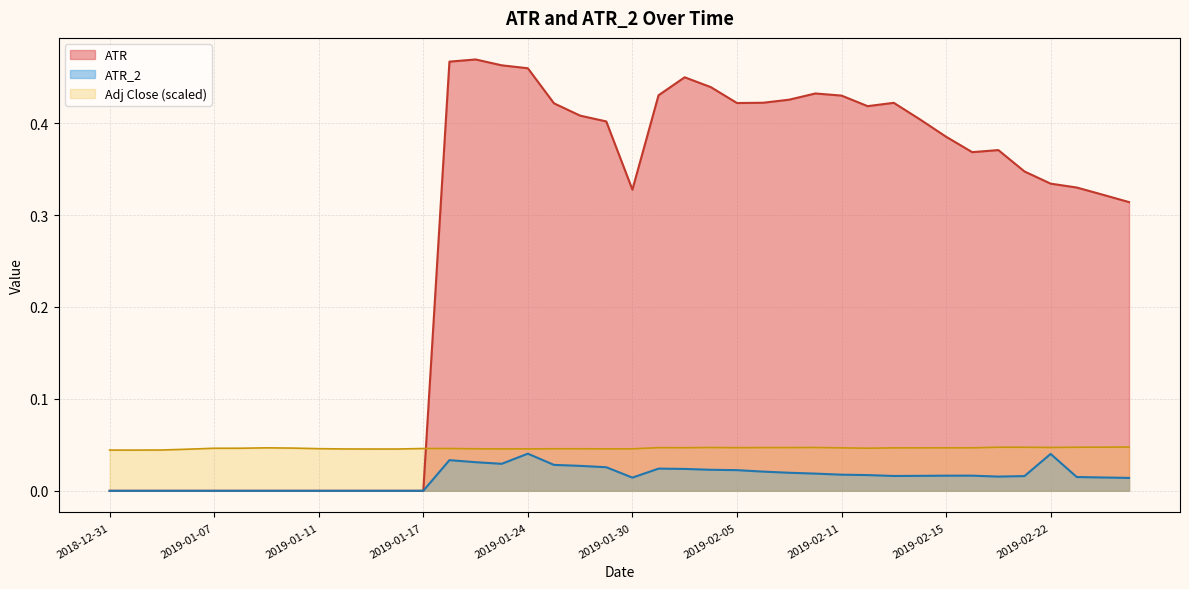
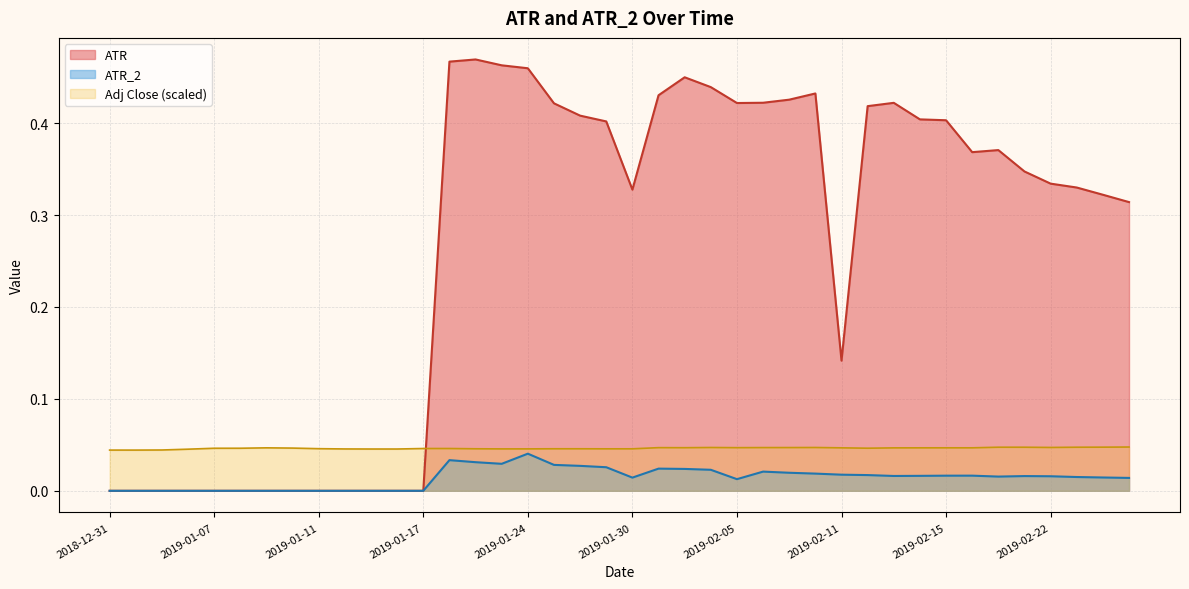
  {
    "ATR": {
      "2019-01-24": 0.46,
      "2019-01-30": 0.33,
      "2019-02-05": 0.42,
-     "2019-02-11": 0.43,
-     "2019-02-15": 0.39,
+     "2019-02-11": 0.14,
+     "2019-02-15": 0.40,
      "2019-02-22": 0.33
    },
    "ATR_2": {
      "2019-01-24": 0.04,
      "2019-01-30": 0.01,
-     "2019-02-05": 0.02,
+     "2019-02-05": 0.01,
      "2019-02-11": 0.02,
      "2019-02-15": 0.02,
-     "2019-02-22": 0.04
+     "2019-02-22": 0.02
    },
    "Adj Close (scaled)": {
      "2018-12-31": 0.04,
      "2019-01-07": 0.05,
      "2019-01-11": 0.05,
      "2019-01-17": 0.05,
      "2019-01-24": 0.05,
      "2019-01-30": 0.05,
      "2019-02-05": 0.05,
      "2019-02-11": 0.05,
      "2019-02-15": 0.05,
      "2019-02-22": 0.05
    }
  }
